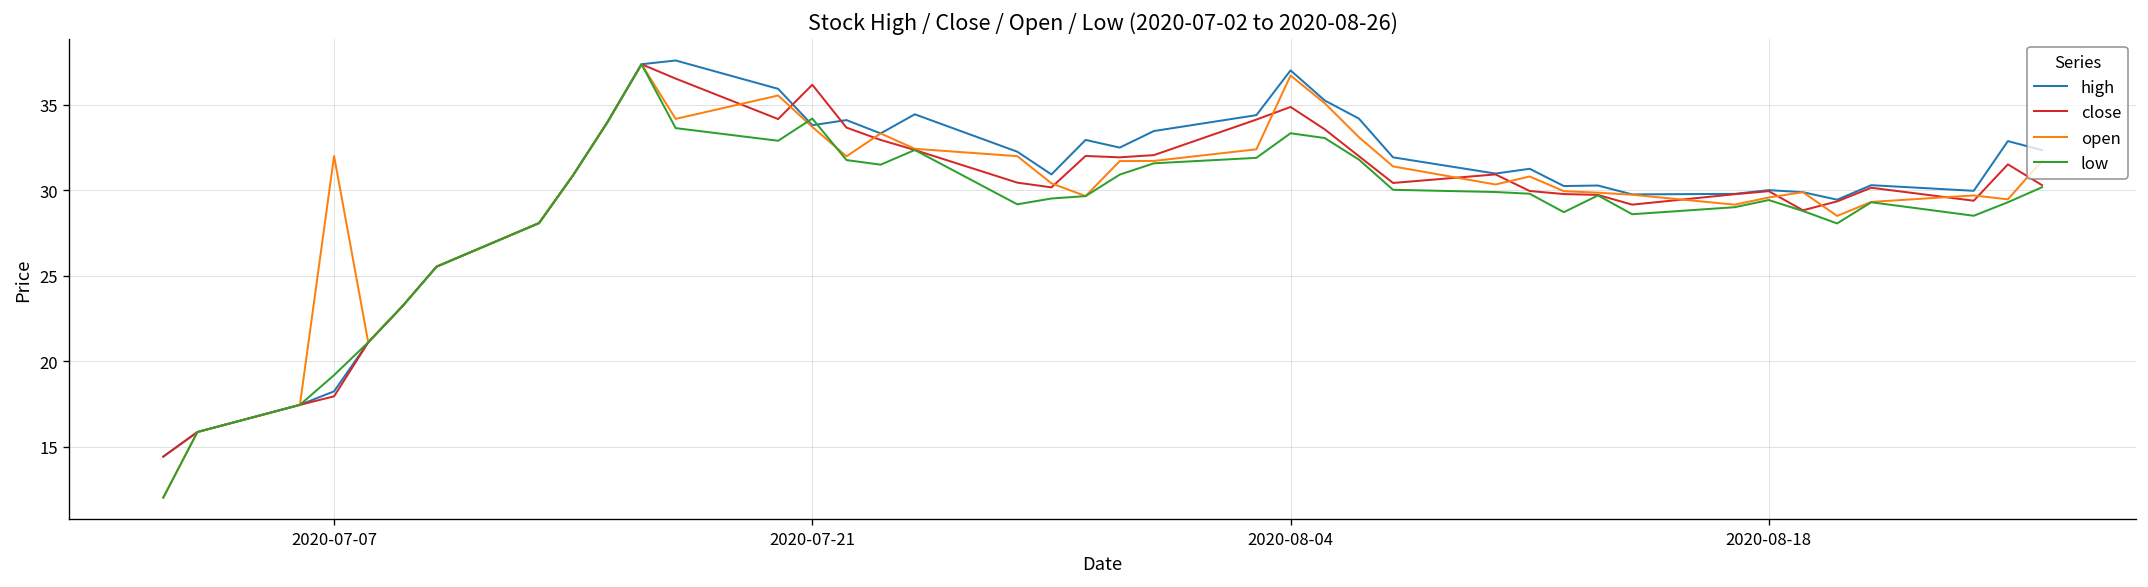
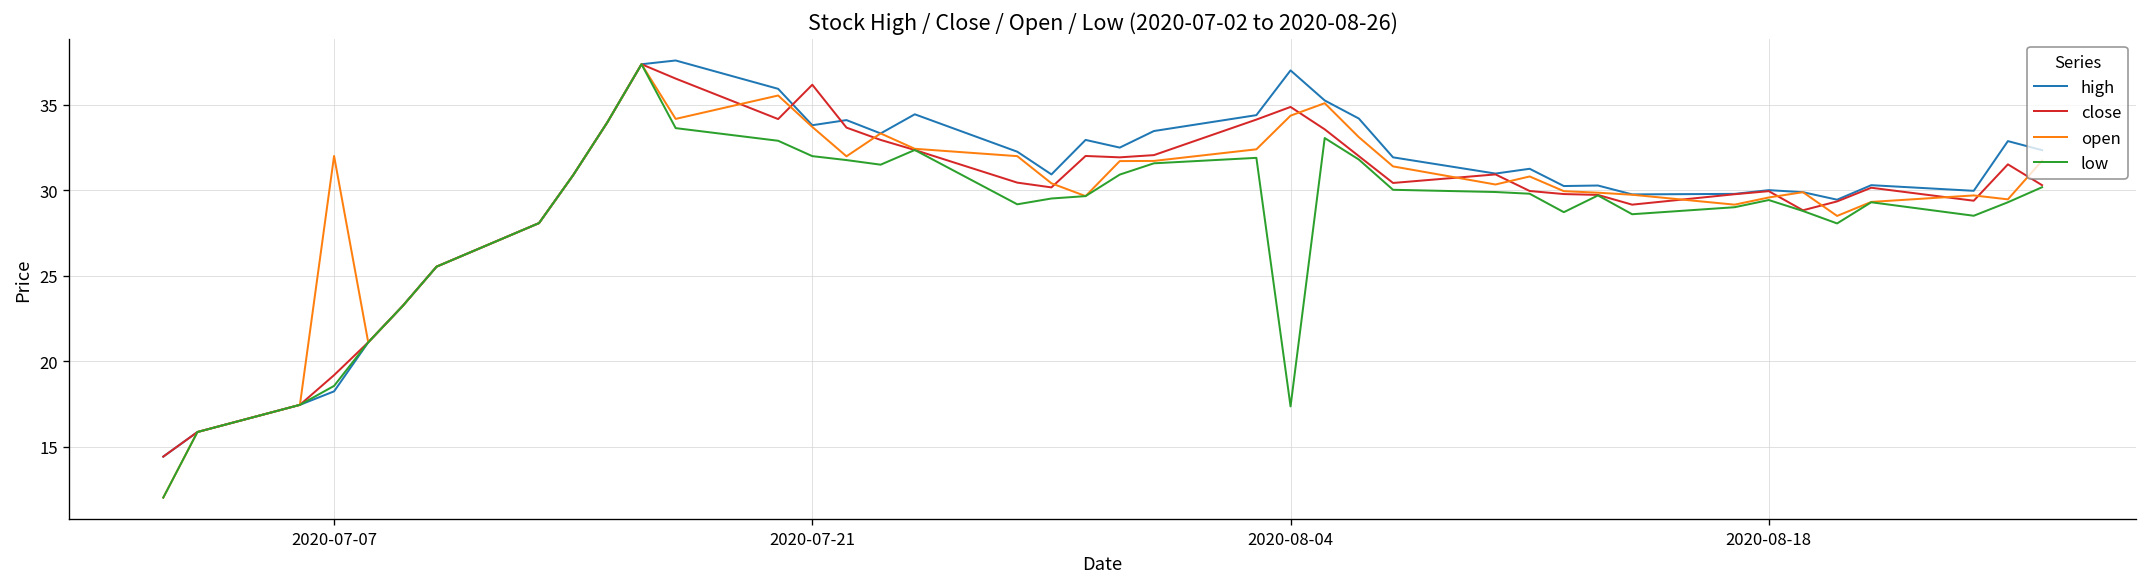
  {
    "high": {
      "2020-07-07": 18.2,
      "2020-08-04": 37.0
    },
    "close": {
-     "2020-07-07": 17.9,
+     "2020-07-07": 19.2,
      "2020-07-21": 36.2,
      "2020-08-04": 34.9
    },
    "open": {
      "2020-07-07": 32.0,
-     "2020-08-04": 36.7
+     "2020-08-04": 34.4
    },
    "low": {
-     "2020-07-07": 19.2,
-     "2020-07-21": 34.2,
-     "2020-08-04": 33.3
+     "2020-07-07": 18.6,
+     "2020-07-21": 32.0,
+     "2020-08-04": 17.4
    }
  }
